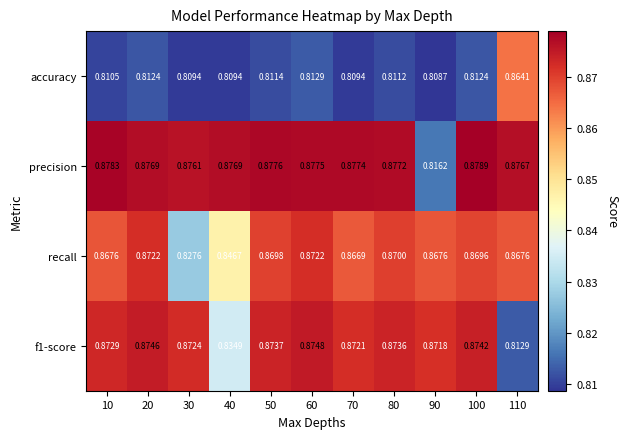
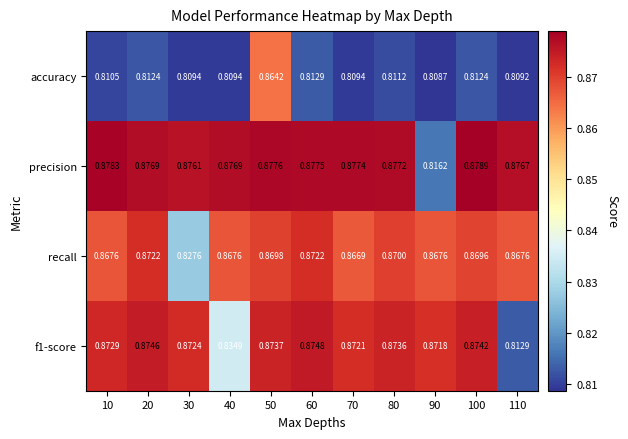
  {
    "accuracy": {
      "10": 0.8105,
      "20": 0.8124,
      "30": 0.8094,
      "40": 0.8094,
-     "50": 0.8114,
+     "50": 0.8642,
      "60": 0.8129,
      "70": 0.8094,
      "80": 0.8112,
      "90": 0.8087,
      "100": 0.8124,
-     "110": 0.8641
+     "110": 0.8092
    },
    "precision": {
      "10": 0.8783,
      "20": 0.8769,
      "30": 0.8761,
      "40": 0.8769,
      "50": 0.8776,
      "60": 0.8775,
      "70": 0.8774,
      "80": 0.8772,
      "90": 0.8162,
      "100": 0.8789,
      "110": 0.8767
    },
    "recall": {
      "10": 0.8676,
      "20": 0.8722,
      "30": 0.8276,
-     "40": 0.8467,
+     "40": 0.8676,
      "50": 0.8698,
      "60": 0.8722,
      "70": 0.8669,
      "80": 0.8700,
      "90": 0.8676,
      "100": 0.8696,
      "110": 0.8676
    },
    "f1-score": {
      "10": 0.8729,
      "20": 0.8746,
      "30": 0.8724,
      "50": 0.8737,
      "60": 0.8748,
      "70": 0.8721,
      "80": 0.8736,
      "90": 0.8718,
      "100": 0.8742,
      "110": 0.8129
    }
  }
